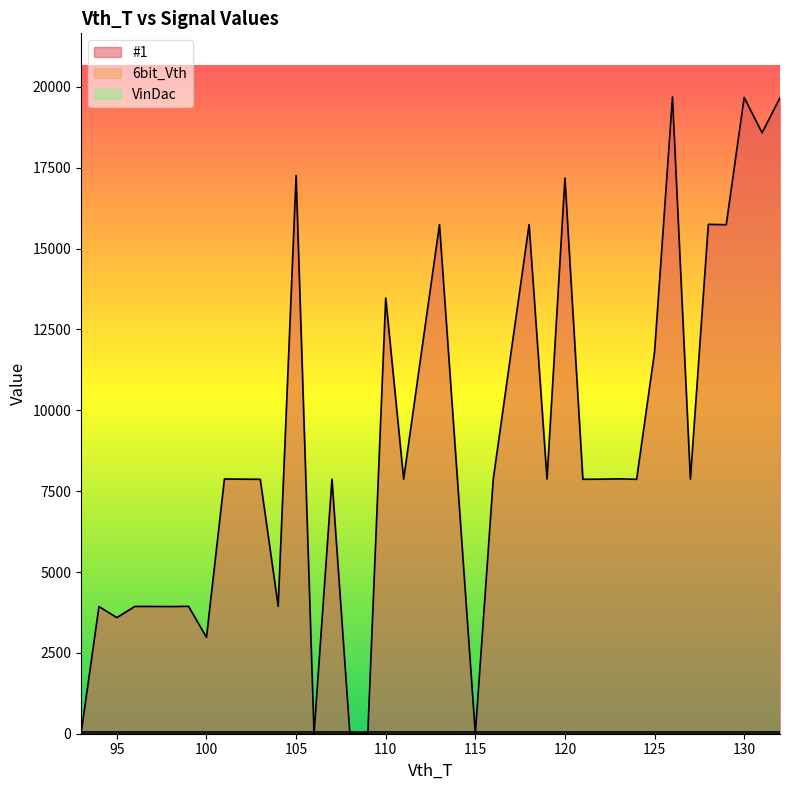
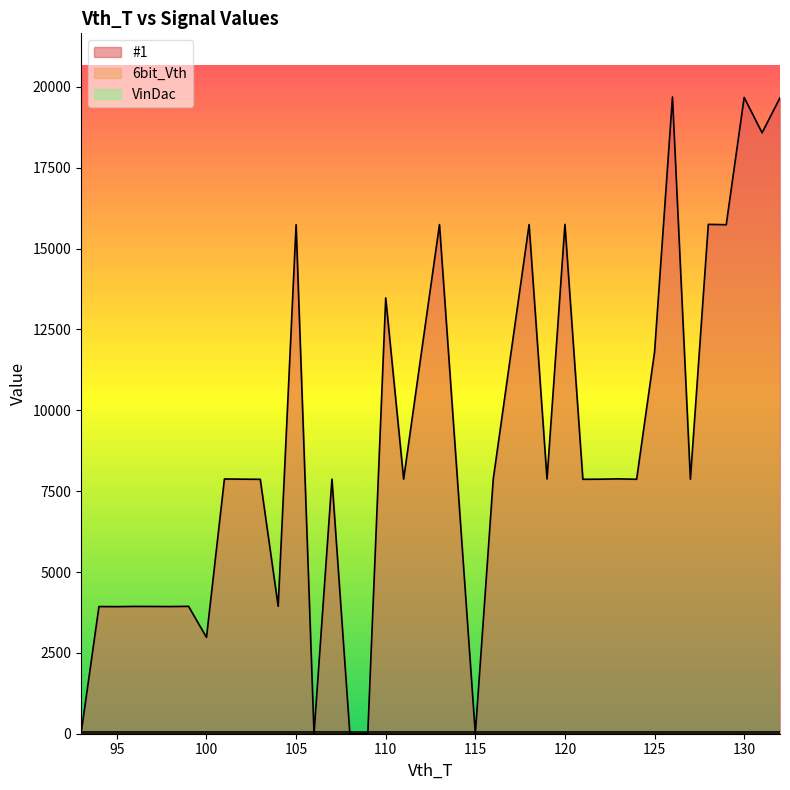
  {
    "#1": {
-     "95": 3600,
+     "95": 3900,
      "100": 3000,
-     "105": 17300,
+     "105": 15700,
      "110": 13500,
-     "120": 17200,
+     "120": 15800,
      "125": 11800,
      "130": 19700
    }
  }
